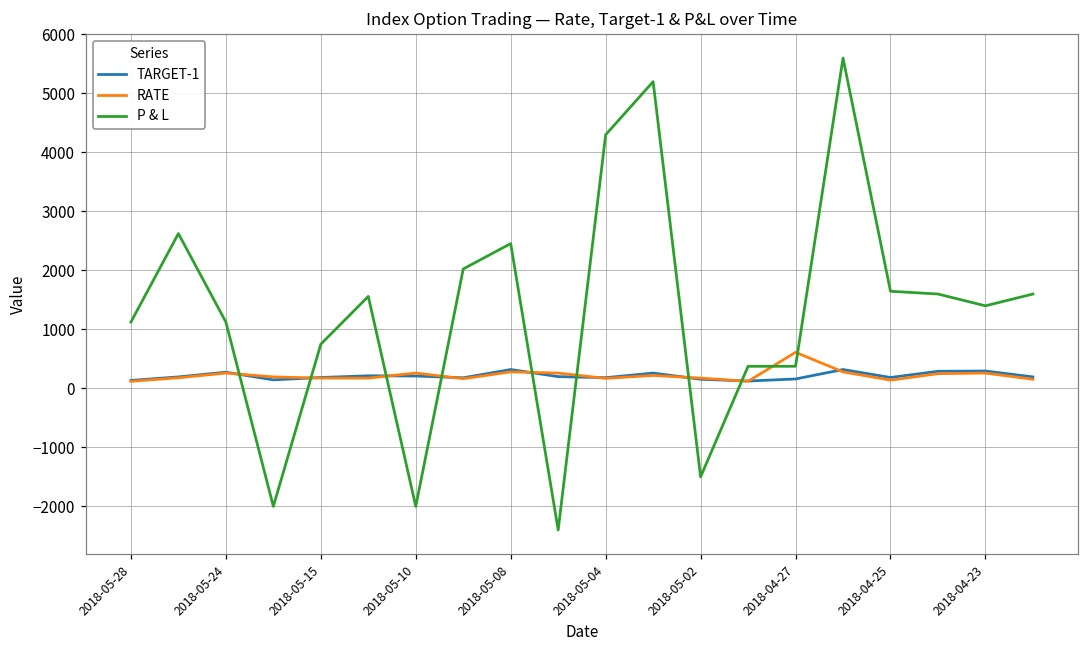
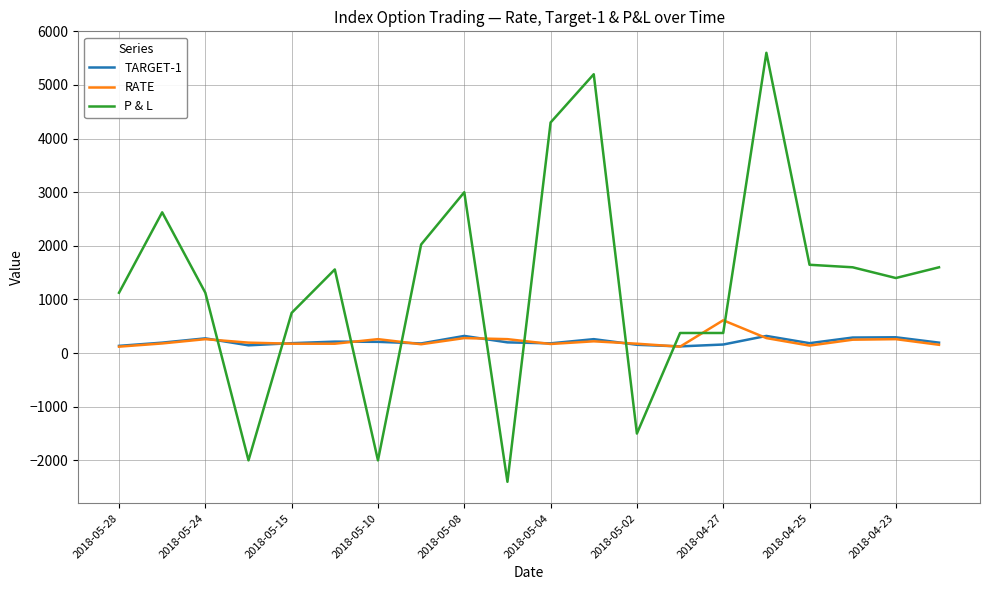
  {
    "TARGET-1": {
      "2018-05-10": 200,
      "2018-04-27": 200
    },
    "RATE": {
      "2018-05-10": 300,
      "2018-04-27": 600
    },
    "P & L": {
      "2018-05-28": 1100,
      "2018-05-24": 1100,
      "2018-05-15": 800,
      "2018-05-10": -2000,
-     "2018-05-08": 2500,
+     "2018-05-08": 3000,
      "2018-05-04": 4300,
      "2018-05-02": -1500,
      "2018-04-27": 400,
      "2018-04-25": 1600,
      "2018-04-23": 1400
    }
  }
